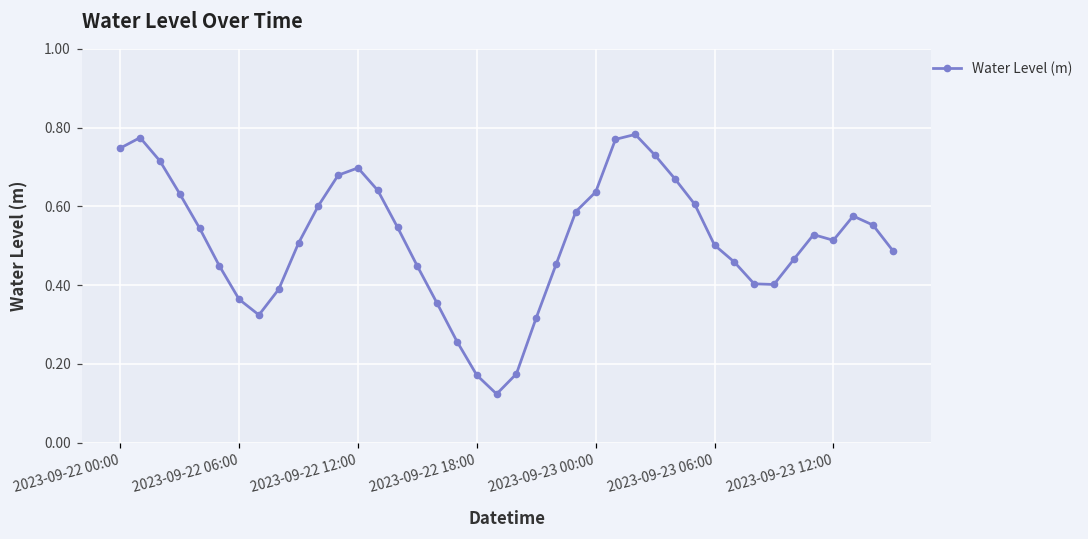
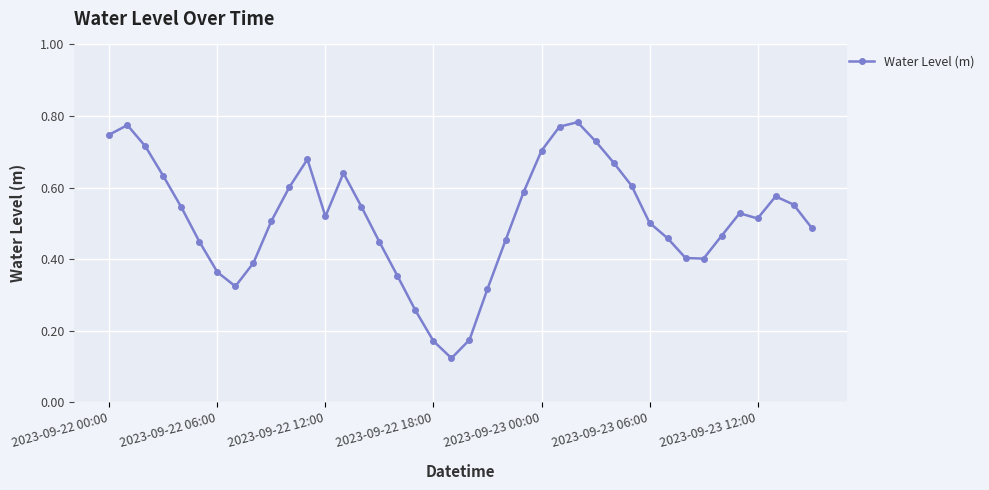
  {
    "2023-09-22 00:00": 0.75,
    "2023-09-22 06:00": 0.36,
-   "2023-09-22 12:00": 0.70,
+   "2023-09-22 12:00": 0.52,
    "2023-09-22 18:00": 0.17,
-   "2023-09-23 00:00": 0.64,
+   "2023-09-23 00:00": 0.70,
    "2023-09-23 06:00": 0.50,
    "2023-09-23 12:00": 0.51
  }
